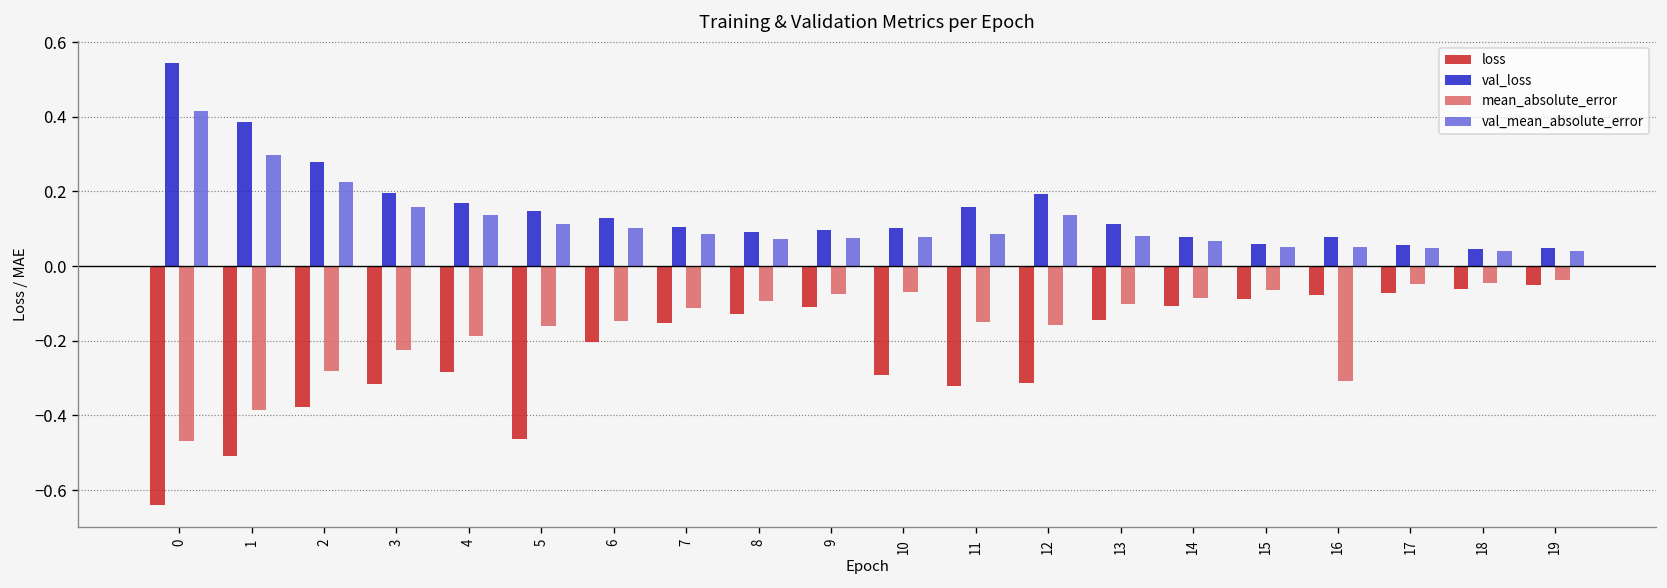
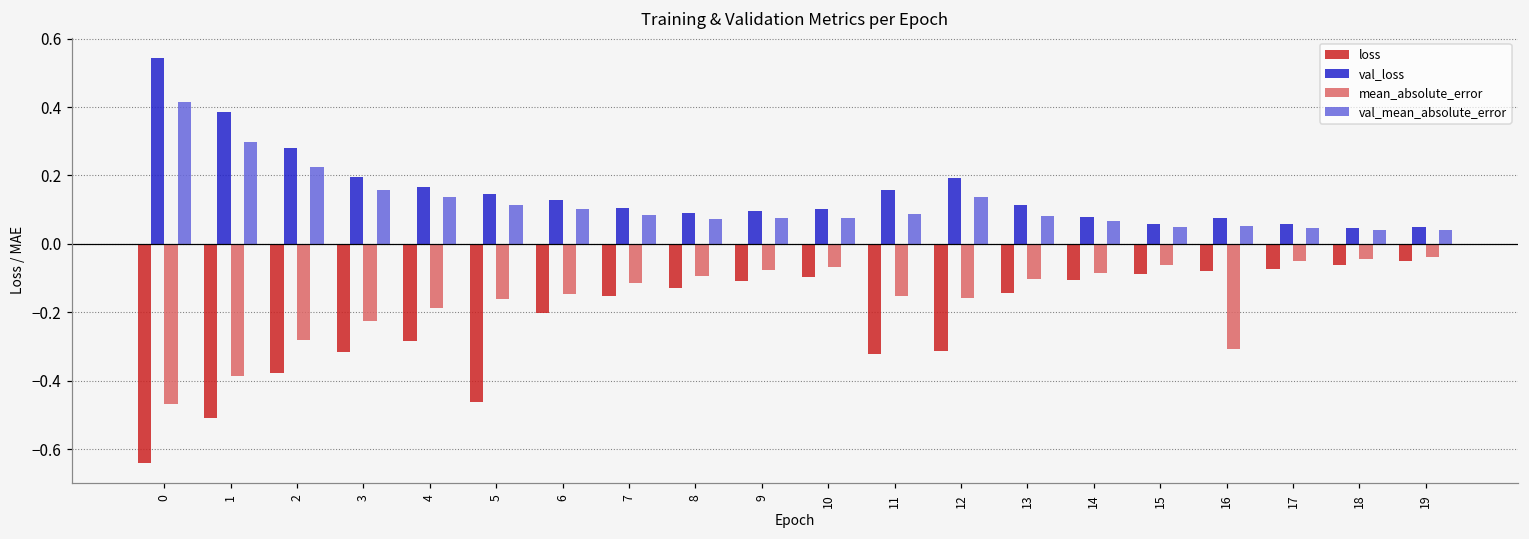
  {
    "loss": {
      "0": -0.64,
      "1": -0.51,
      "2": -0.38,
      "3": -0.32,
      "4": -0.28,
      "5": -0.46,
      "6": -0.20,
      "7": -0.15,
      "8": -0.13,
      "9": -0.11,
-     "10": -0.29,
+     "10": -0.10,
      "11": -0.32,
      "12": -0.31,
      "13": -0.14,
      "14": -0.11,
      "15": -0.09,
      "16": -0.08,
      "17": -0.07,
      "18": -0.06,
      "19": -0.05
    },
    "val_loss": {
      "0": 0.54,
      "1": 0.39,
      "2": 0.28,
      "3": 0.20,
      "4": 0.17,
      "5": 0.15,
      "6": 0.13,
      "7": 0.10,
      "8": 0.09,
      "9": 0.10,
      "10": 0.10,
      "11": 0.16,
      "12": 0.19,
      "13": 0.11,
      "14": 0.08,
      "15": 0.06,
      "16": 0.08,
      "17": 0.06,
      "18": 0.05,
      "19": 0.05
    },
    "mean_absolute_error": {
      "0": -0.47,
      "1": -0.39,
      "2": -0.28,
      "3": -0.22,
      "4": -0.19,
      "5": -0.16,
      "6": -0.15,
      "7": -0.11,
      "8": -0.09,
      "9": -0.08,
      "10": -0.07,
      "11": -0.15,
      "12": -0.16,
      "13": -0.10,
      "14": -0.08,
      "15": -0.06,
      "16": -0.31,
      "17": -0.05,
      "18": -0.04,
      "19": -0.04
    },
    "val_mean_absolute_error": {
      "0": 0.41,
      "1": 0.30,
      "2": 0.22,
      "3": 0.16,
      "4": 0.14,
      "5": 0.11,
      "6": 0.10,
      "7": 0.08,
      "8": 0.07,
      "9": 0.08,
      "10": 0.08,
      "11": 0.09,
      "12": 0.14,
      "13": 0.08,
      "14": 0.07,
      "15": 0.05,
      "16": 0.05,
      "17": 0.05,
      "18": 0.04,
      "19": 0.04
    }
  }
